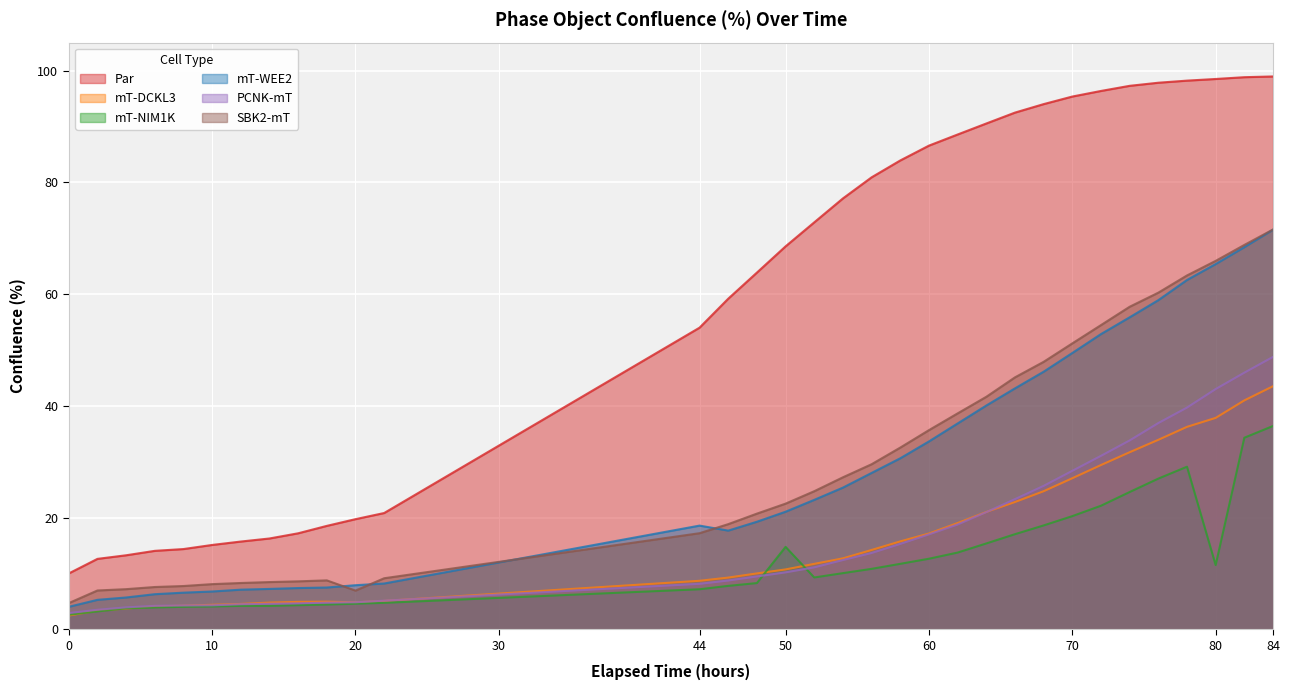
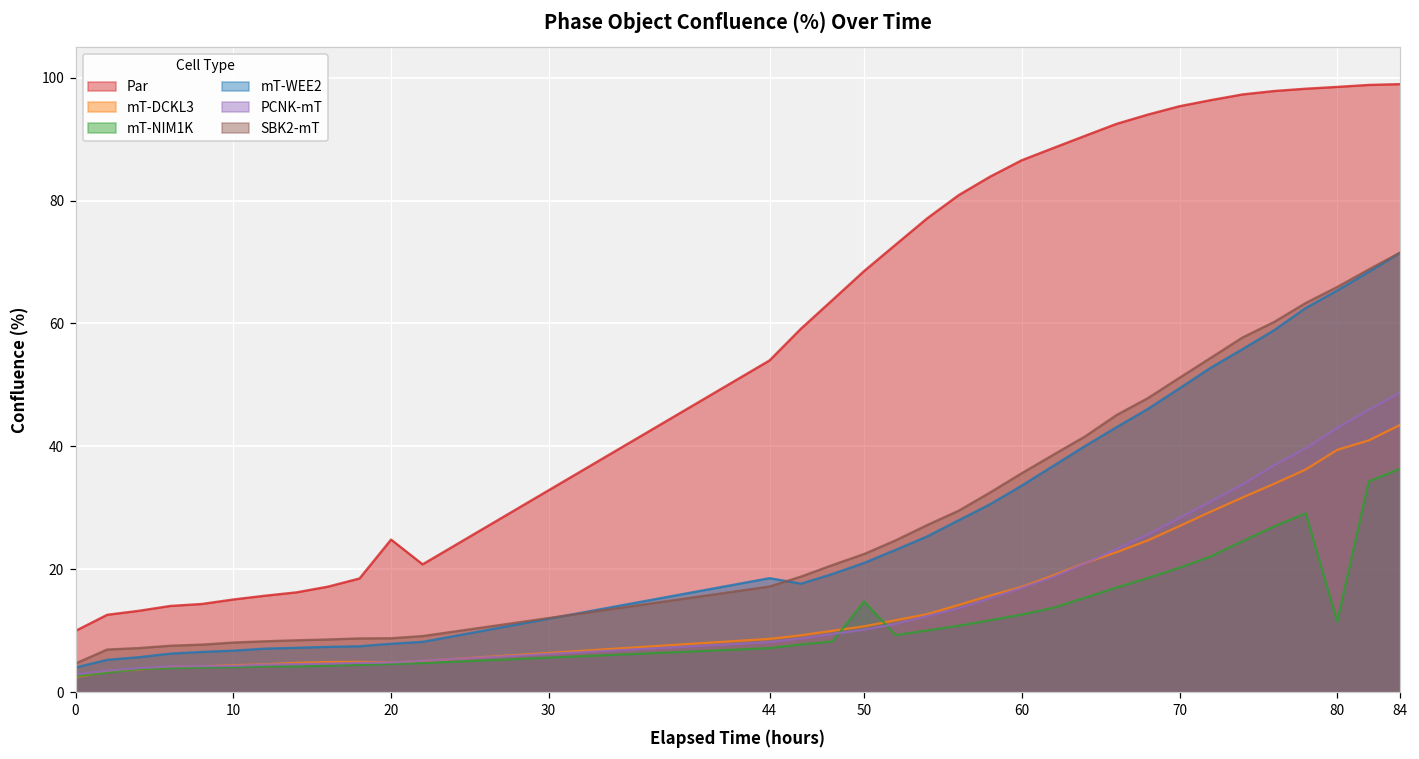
  {
    "Par": {
      "0": 10,
      "10": 15,
-     "20": 20,
+     "20": 25,
      "44": 54,
      "50": 69,
      "60": 87,
      "70": 95,
      "80": 98,
      "84": 99
    },
    "mT-DCKL3": {
      "44": 9,
      "50": 11,
      "70": 27,
-     "80": 38,
+     "80": 39,
      "84": 43
    },
    "mT-NIM1K": {
      "44": 7,
      "50": 15,
      "60": 13,
      "70": 20,
      "80": 11,
      "84": 36
    },
    "mT-WEE2": {
      "0": 4,
      "10": 7,
      "20": 8,
      "44": 19,
      "50": 21,
      "60": 34,
      "70": 49,
      "80": 65
    },
    "PCNK-mT": {
      "44": 8,
      "50": 10,
      "70": 28,
      "80": 43,
      "84": 49
    },
    "SBK2-mT": {
      "0": 5,
      "10": 8,
-     "20": 7,
+     "20": 9,
      "44": 17,
      "50": 22,
      "60": 36,
      "70": 51,
      "80": 66
    }
  }
